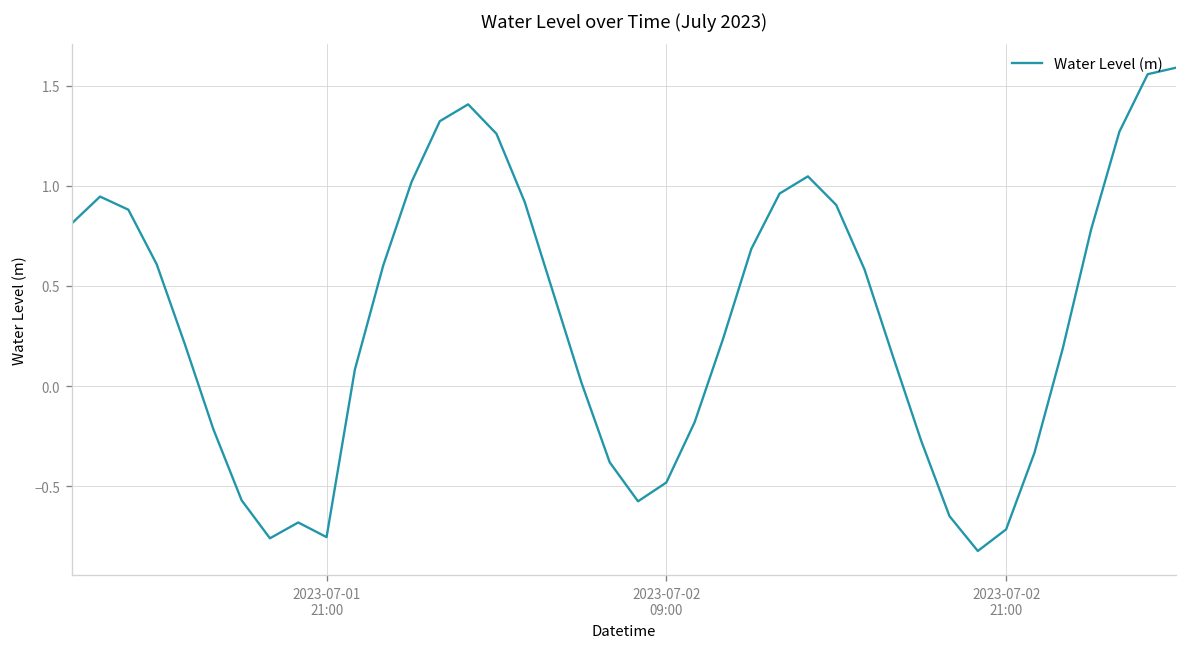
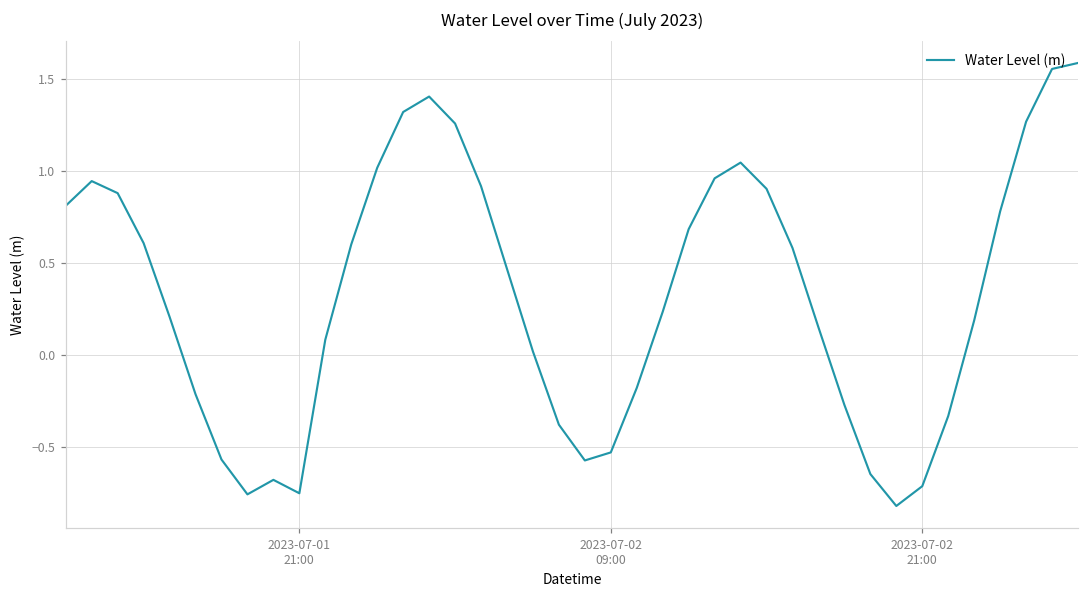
  {
    "2023-07-01 21:00": -0.75,
-   "2023-07-02 09:00": -0.48,
+   "2023-07-02 09:00": -0.53,
    "2023-07-02 21:00": -0.72
  }
